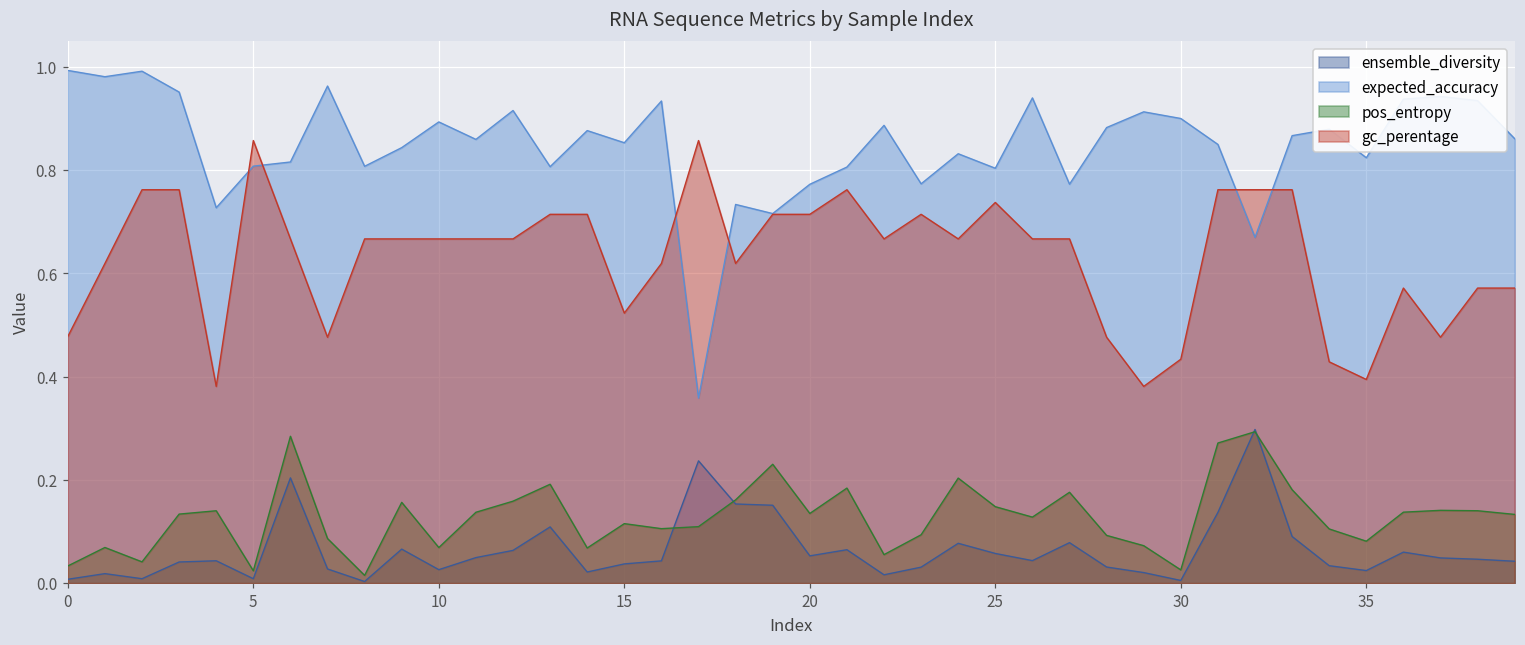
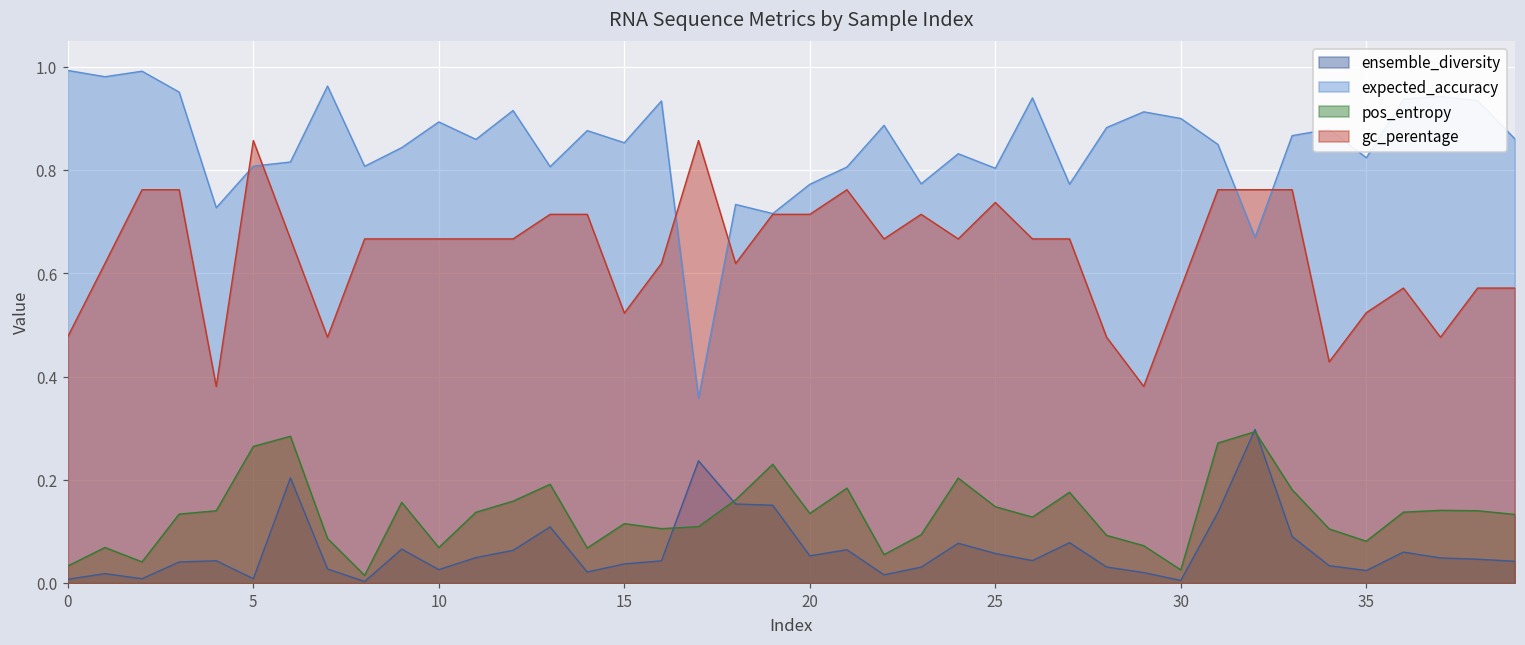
  {
    "pos_entropy": {
      "0": 0.03,
-     "5": 0.02,
+     "5": 0.26,
      "10": 0.07,
      "15": 0.12,
      "20": 0.13,
      "25": 0.15,
      "30": 0.03,
      "35": 0.08
    },
    "gc_perentage": {
      "0": 0.48,
      "5": 0.86,
      "10": 0.67,
      "15": 0.52,
      "20": 0.71,
      "25": 0.74,
-     "30": 0.43,
-     "35": 0.39
+     "30": 0.57,
+     "35": 0.52
    }
  }
